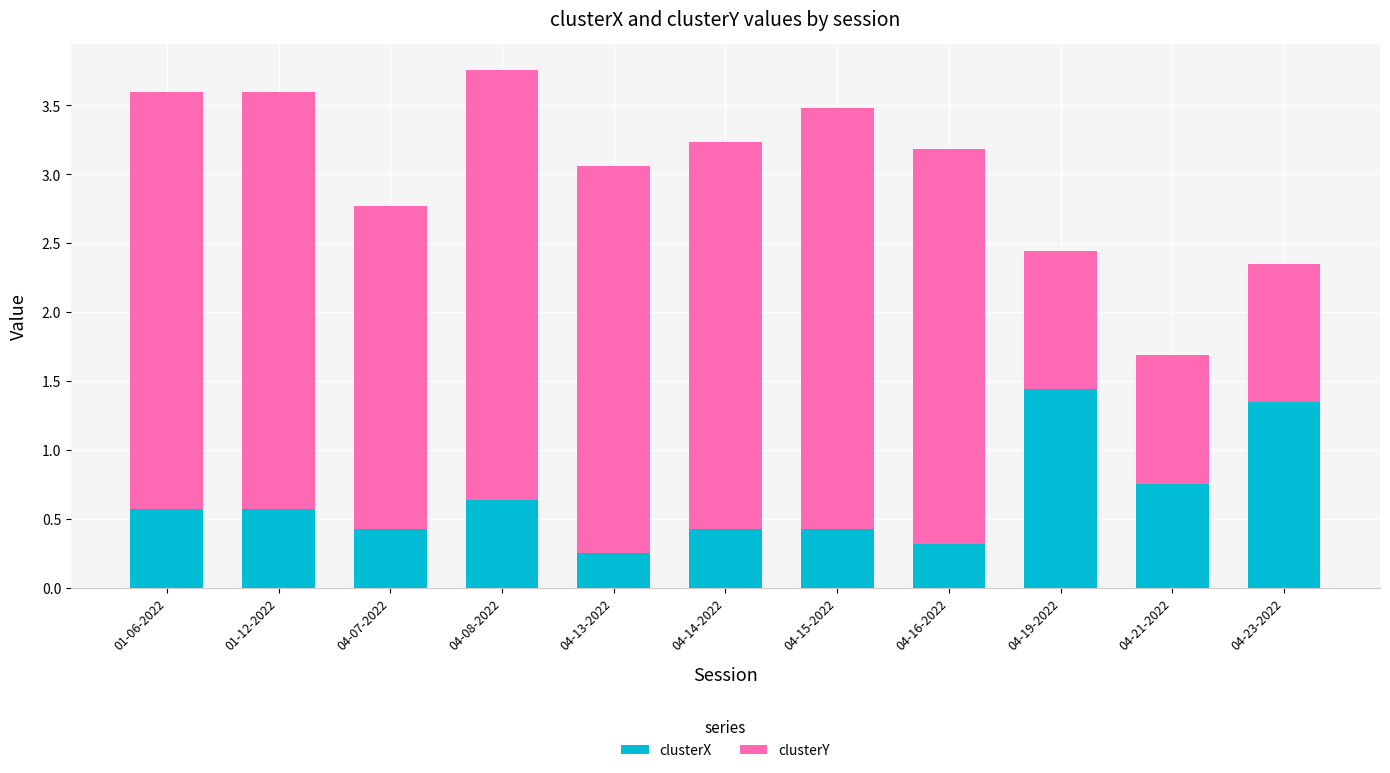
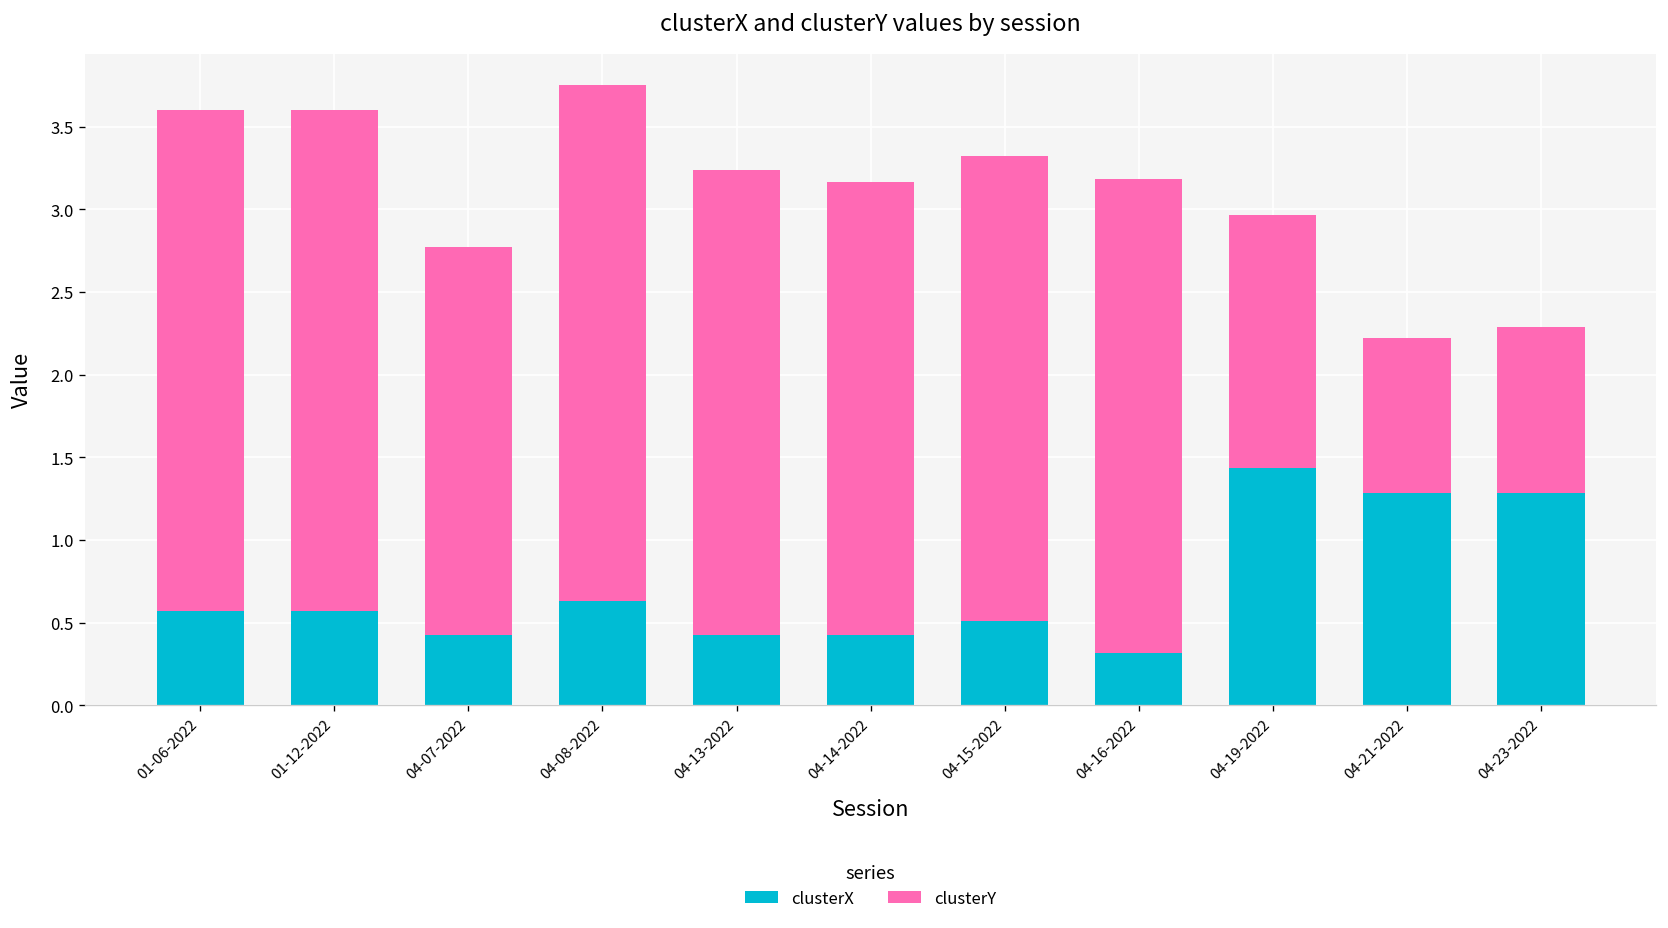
  {
    "clusterX": {
      "01-06-2022": 0.57,
      "01-12-2022": 0.57,
      "04-07-2022": 0.42,
      "04-08-2022": 0.63,
-     "04-13-2022": 0.25,
+     "04-13-2022": 0.42,
      "04-14-2022": 0.42,
-     "04-15-2022": 0.42,
+     "04-15-2022": 0.51,
      "04-16-2022": 0.31,
      "04-19-2022": 1.44,
-     "04-21-2022": 0.75,
-     "04-23-2022": 1.35
+     "04-21-2022": 1.28,
+     "04-23-2022": 1.28
    },
    "clusterY": {
      "01-06-2022": 3.03,
      "01-12-2022": 3.03,
      "04-07-2022": 2.35,
      "04-08-2022": 3.12,
      "04-13-2022": 2.81,
-     "04-14-2022": 2.81,
-     "04-15-2022": 3.06,
+     "04-14-2022": 2.74,
+     "04-15-2022": 2.81,
      "04-16-2022": 2.87,
-     "04-19-2022": 1.00,
+     "04-19-2022": 1.53,
      "04-21-2022": 0.94,
      "04-23-2022": 1.00
    }
  }
